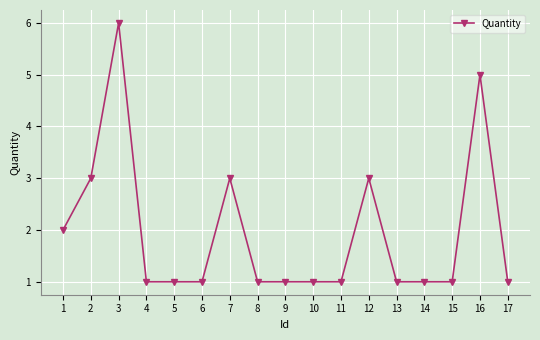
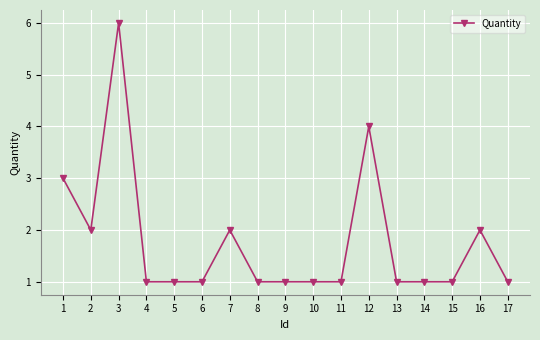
  {
-   "1": 2,
-   "2": 3,
+   "1": 3,
+   "2": 2,
    "3": 6,
    "4": 1,
    "5": 1,
    "6": 1,
-   "7": 3,
+   "7": 2,
    "8": 1,
    "9": 1,
    "10": 1,
    "11": 1,
-   "12": 3,
+   "12": 4,
    "13": 1,
    "14": 1,
    "15": 1,
-   "16": 5,
+   "16": 2,
    "17": 1
  }
